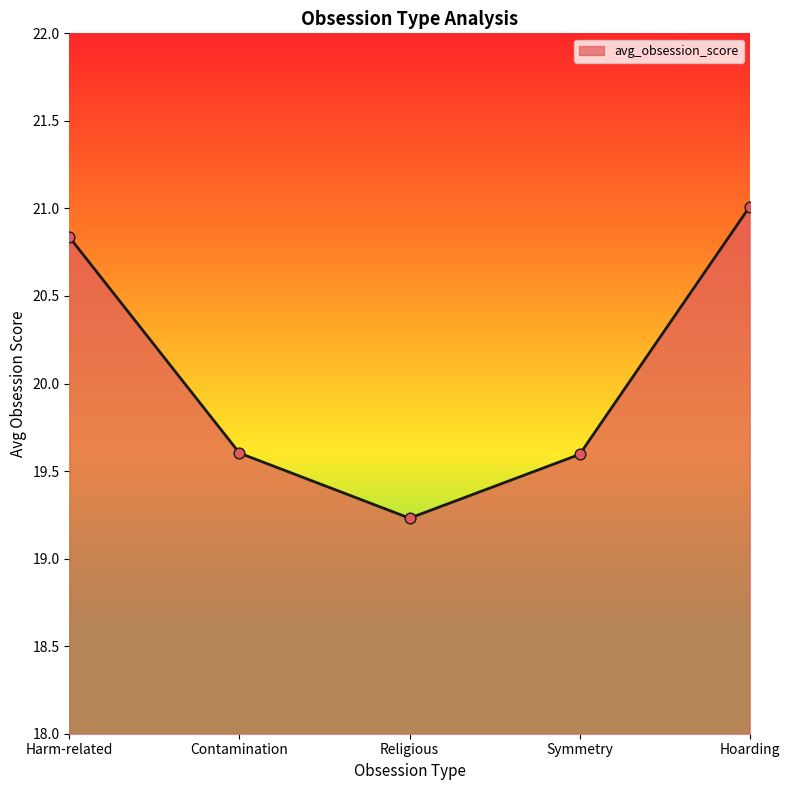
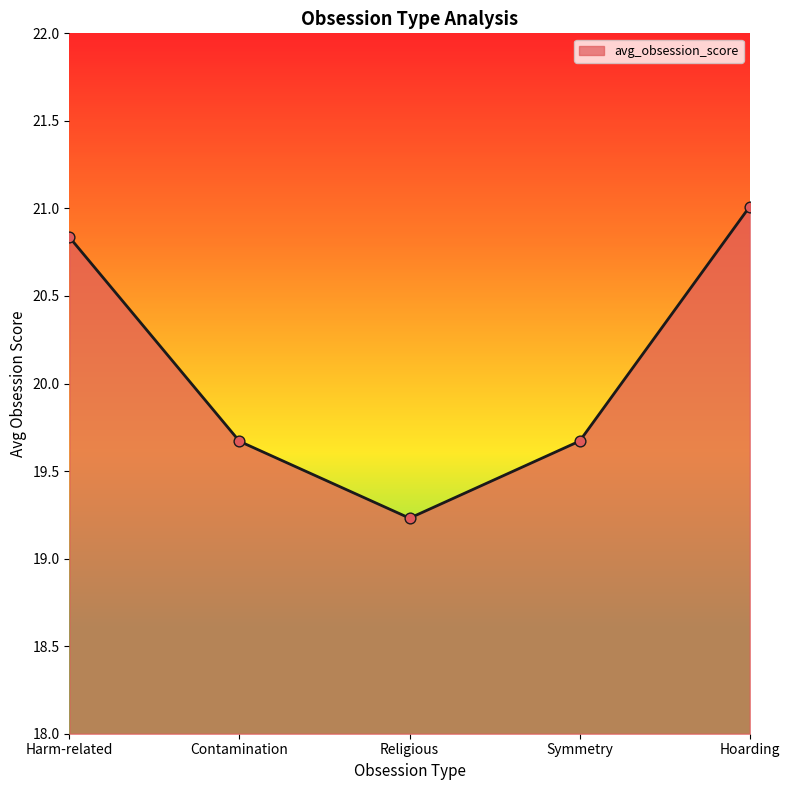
  {
    "Harm-related": 20.84,
-   "Contamination": 19.60,
+   "Contamination": 19.67,
    "Religious": 19.23,
-   "Symmetry": 19.60,
+   "Symmetry": 19.67,
    "Hoarding": 21.01
  }
